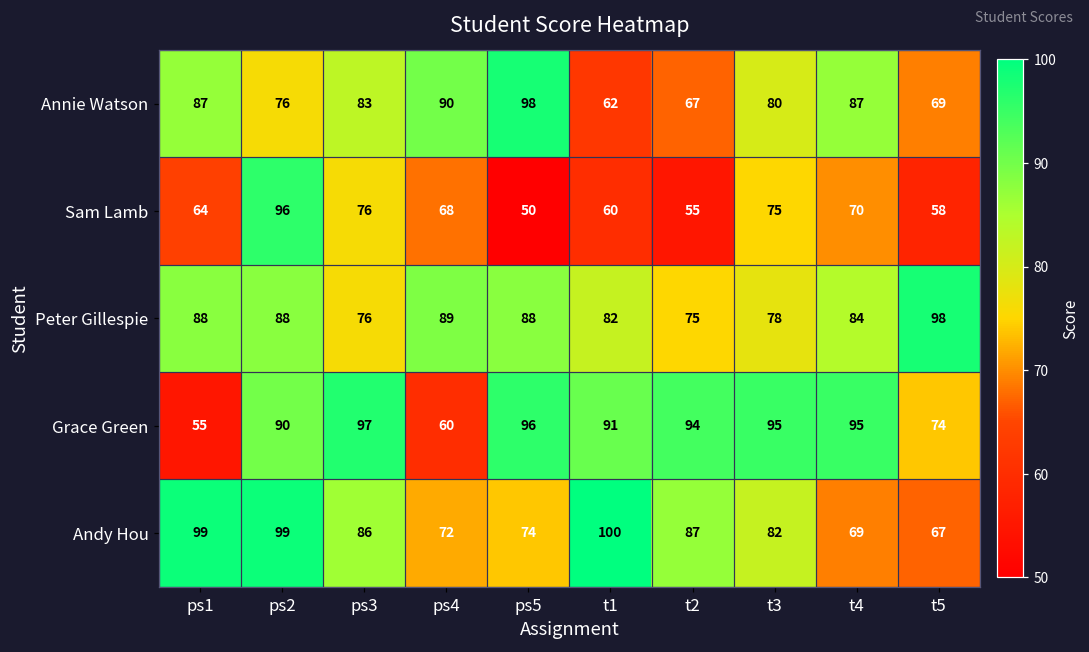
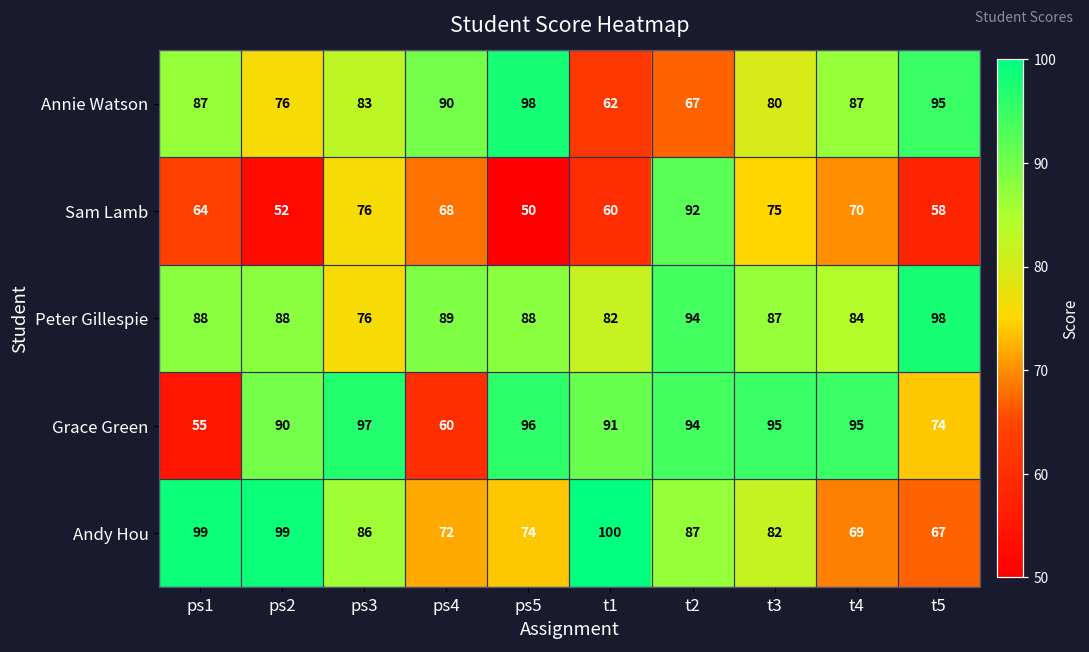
  {
    "Annie Watson": {
      "ps1": 87,
      "ps2": 76,
      "ps3": 83,
      "ps4": 90,
      "ps5": 98,
      "t1": 62,
      "t2": 67,
      "t3": 80,
      "t4": 87,
-     "t5": 69
+     "t5": 95
    },
    "Sam Lamb": {
      "ps1": 64,
-     "ps2": 96,
+     "ps2": 52,
      "ps3": 76,
      "ps4": 68,
      "ps5": 50,
      "t1": 60,
-     "t2": 55,
+     "t2": 92,
      "t3": 75,
      "t4": 70,
      "t5": 58
    },
    "Peter Gillespie": {
      "ps1": 88,
      "ps2": 88,
      "ps3": 76,
      "ps4": 89,
      "ps5": 88,
      "t1": 82,
-     "t2": 75,
-     "t3": 78,
+     "t2": 94,
+     "t3": 87,
      "t4": 84,
      "t5": 98
    },
    "Grace Green": {
      "ps1": 55,
      "ps2": 90,
      "ps3": 97,
      "ps4": 60,
      "ps5": 96,
      "t1": 91,
      "t2": 94,
      "t3": 95,
      "t4": 95,
      "t5": 74
    },
    "Andy Hou": {
      "ps1": 99,
      "ps2": 99,
      "ps3": 86,
      "ps4": 72,
      "ps5": 74,
      "t1": 100,
      "t2": 87,
      "t3": 82,
      "t4": 69,
      "t5": 67
    }
  }
